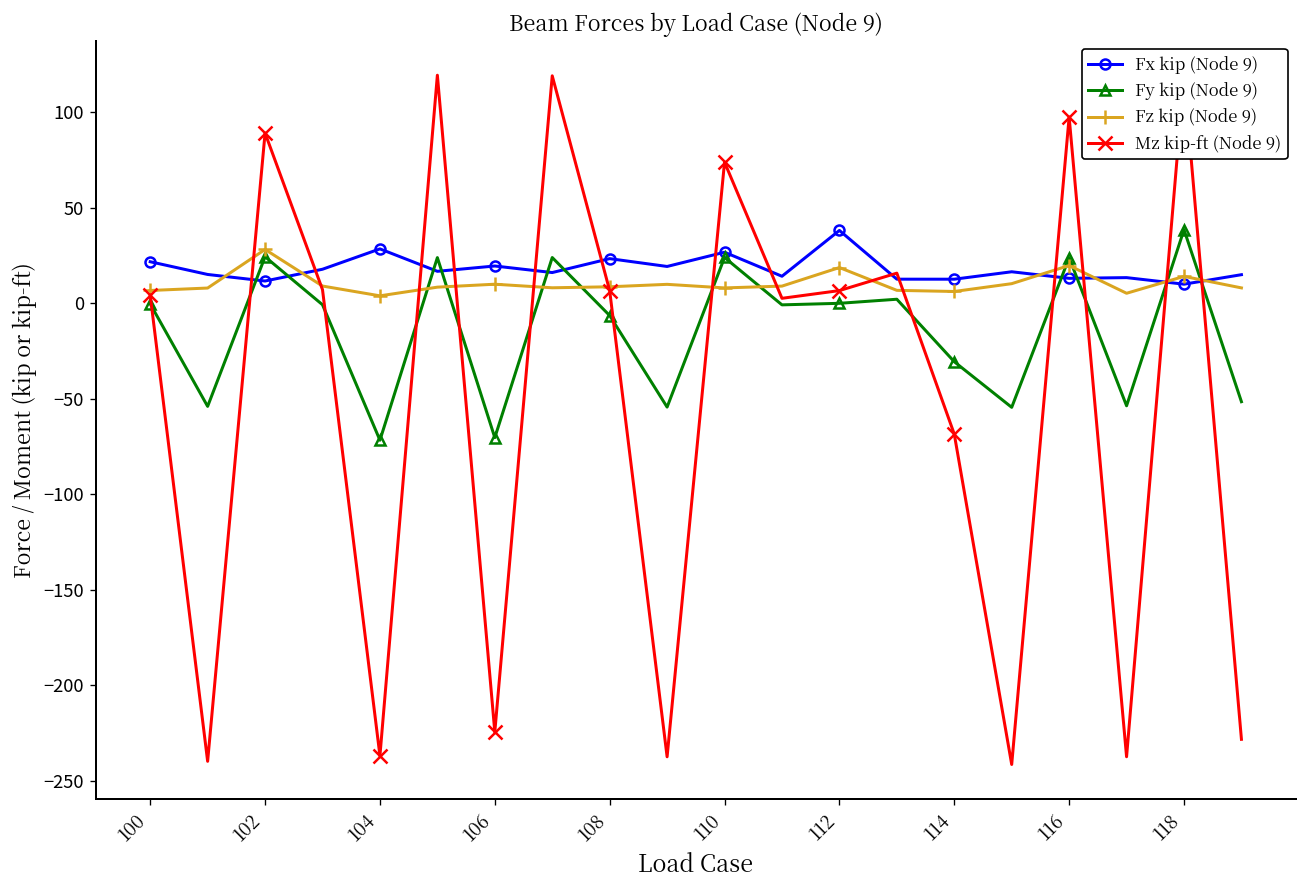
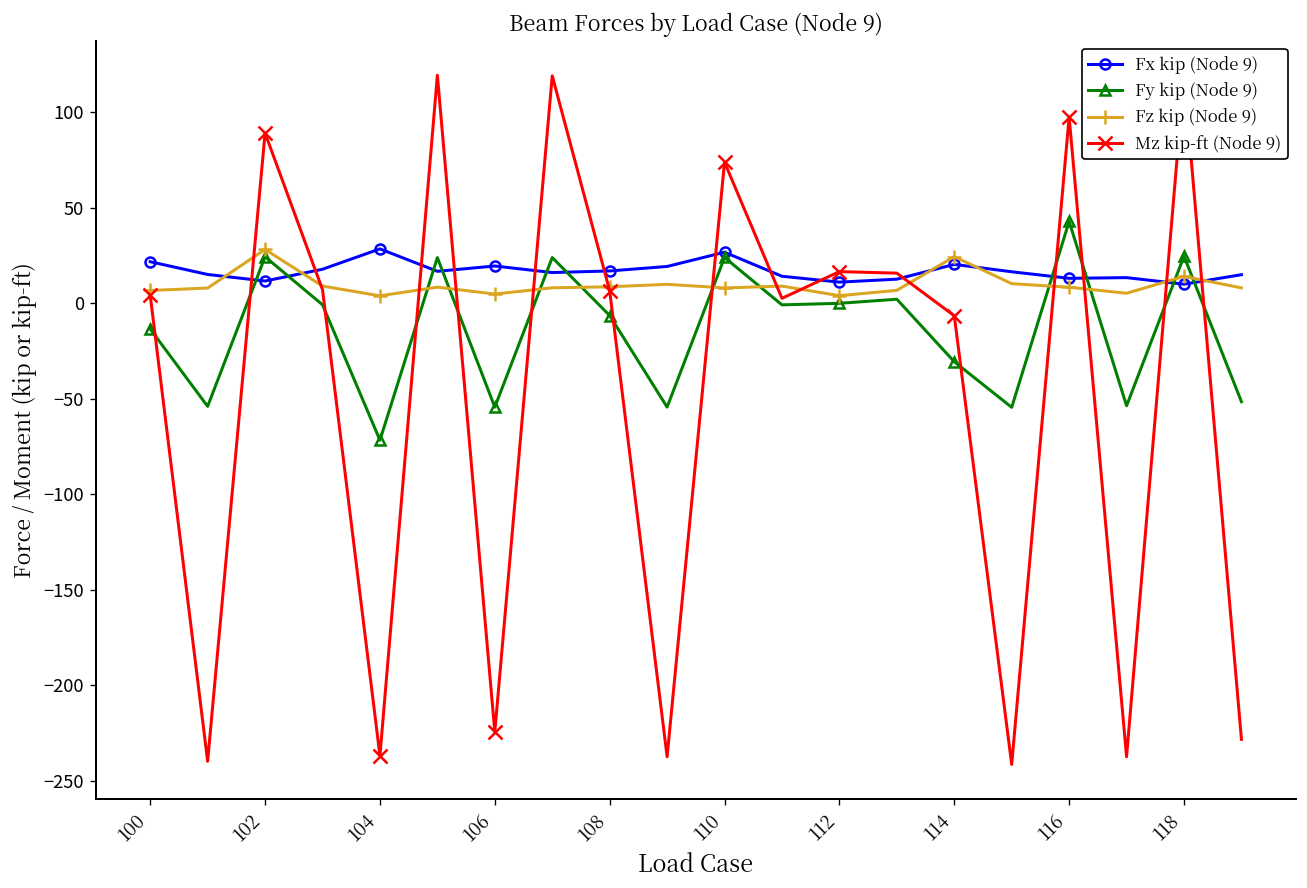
  {
    "Fx kip (Node 9)": {
      "100": 22,
      "102": 12,
      "104": 29,
      "106": 20,
-     "108": 23,
+     "108": 17,
      "110": 27,
-     "112": 38,
-     "114": 13,
+     "112": 11,
+     "114": 20,
      "116": 13,
      "118": 10
    },
    "Fy kip (Node 9)": {
-     "100": 0,
+     "100": -13,
      "102": 24,
      "104": -72,
-     "106": -70,
+     "106": -54,
      "108": -6,
      "110": 24,
      "112": 0,
      "114": -31,
-     "116": 24,
-     "118": 39
+     "116": 43,
+     "118": 25
    },
    "Fz kip (Node 9)": {
      "100": 7,
      "102": 28,
      "104": 4,
-     "106": 10,
+     "106": 5,
      "108": 9,
      "110": 8,
-     "112": 19,
-     "114": 6,
-     "116": 20,
+     "112": 4,
+     "114": 24,
+     "116": 8,
      "118": 14
    },
    "Mz kip-ft (Node 9)": {
      "100": 4,
      "102": 89,
      "104": -237,
      "106": -224,
      "108": 7,
      "110": 74,
-     "112": 7,
-     "114": -68,
+     "112": 17,
+     "114": -6,
      "116": 98
    }
  }
